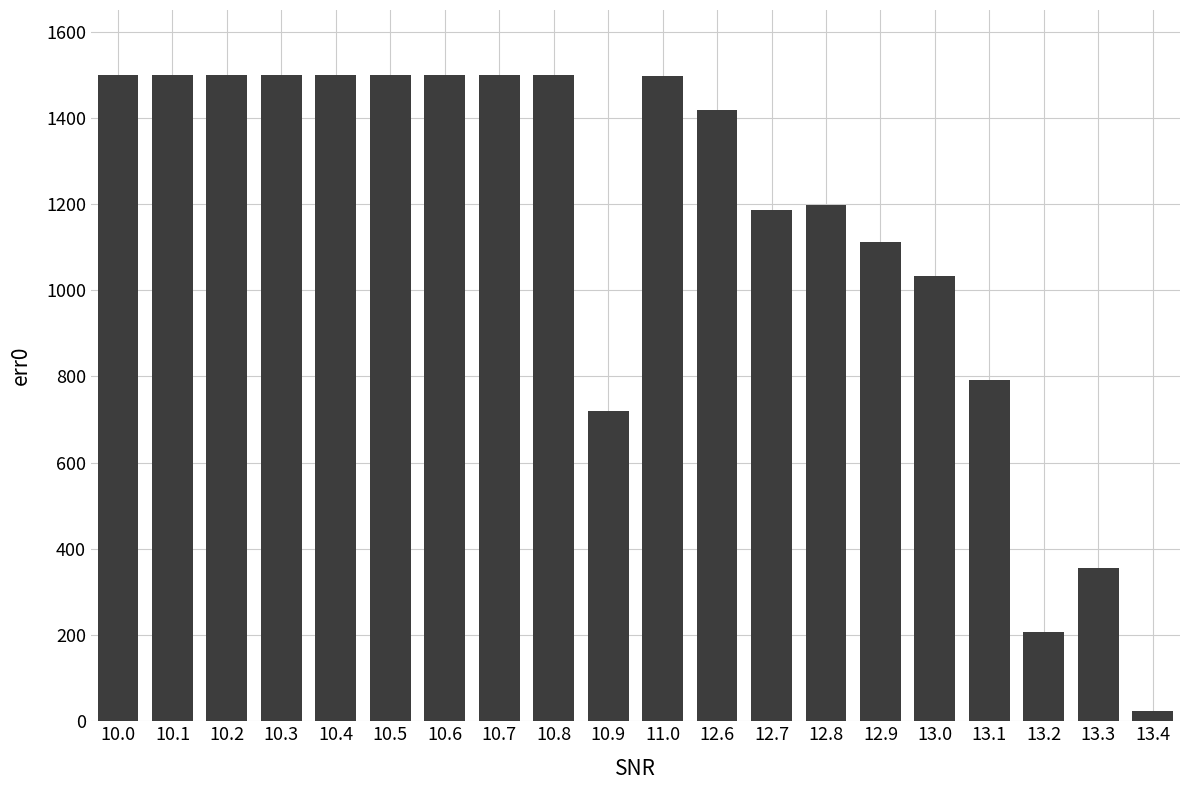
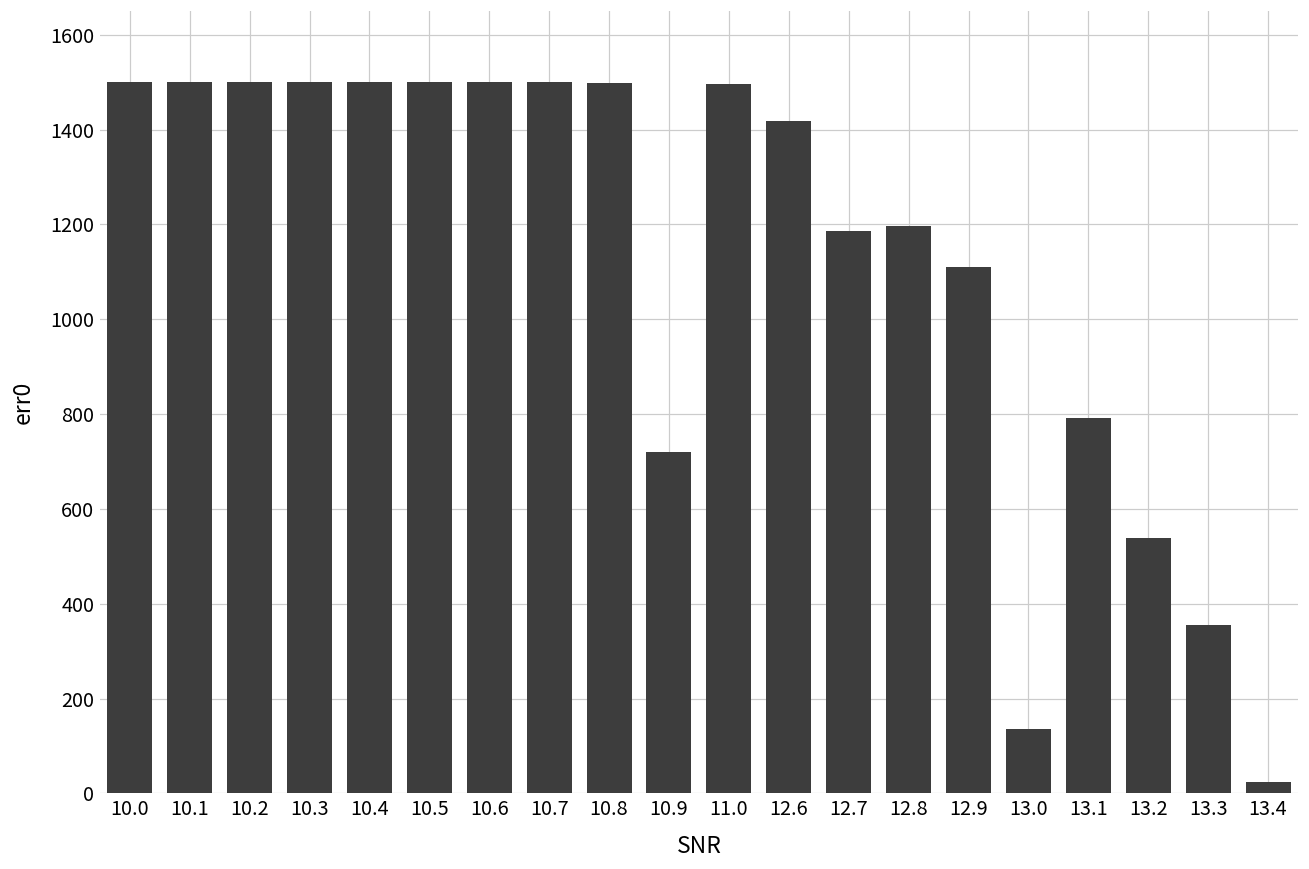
  {
    "10.0": 1500,
    "10.1": 1500,
    "10.2": 1500,
    "10.3": 1500,
    "10.4": 1500,
    "10.5": 1500,
    "10.6": 1500,
    "10.7": 1500,
    "10.8": 1500,
    "10.9": 720,
    "11.0": 1500,
    "12.6": 1420,
    "12.7": 1190,
    "12.8": 1200,
    "12.9": 1110,
-   "13.0": 1030,
+   "13.0": 140,
    "13.1": 790,
-   "13.2": 210,
+   "13.2": 540,
    "13.3": 360,
    "13.4": 20
  }
